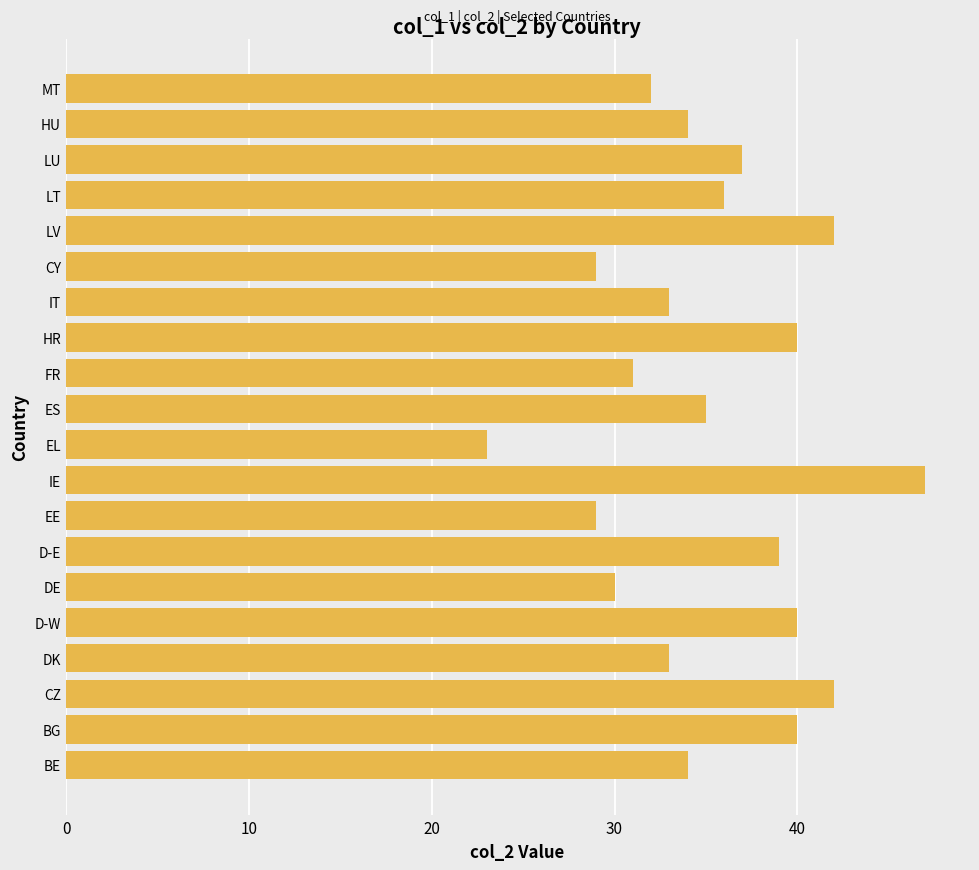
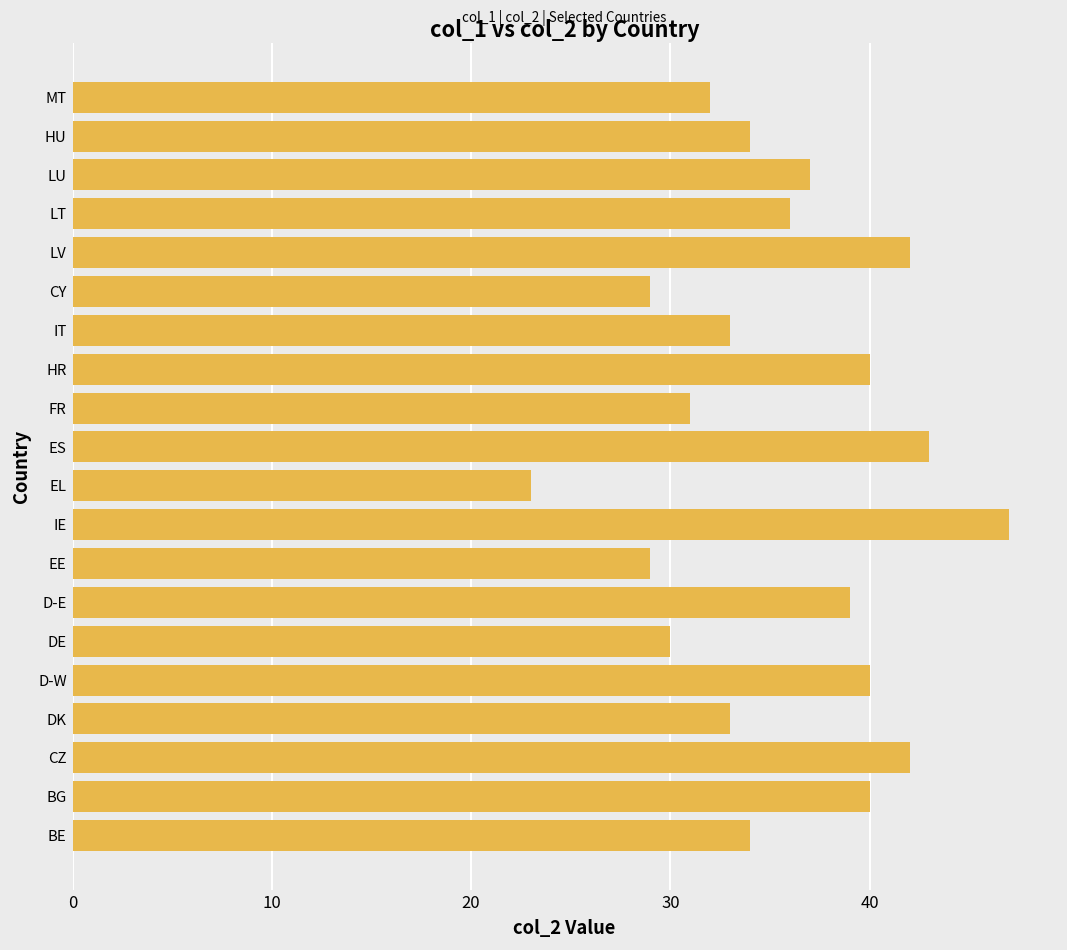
  {
    "MT": 32,
    "HU": 34,
    "LU": 37,
    "LT": 36,
    "LV": 42,
    "CY": 29,
    "IT": 33,
    "HR": 40,
    "FR": 31,
-   "ES": 35,
+   "ES": 43,
    "EL": 23,
    "IE": 47,
    "EE": 29,
    "D-E": 39,
    "DE": 30,
    "D-W": 40,
    "DK": 33,
    "CZ": 42,
    "BG": 40,
    "BE": 34
  }
